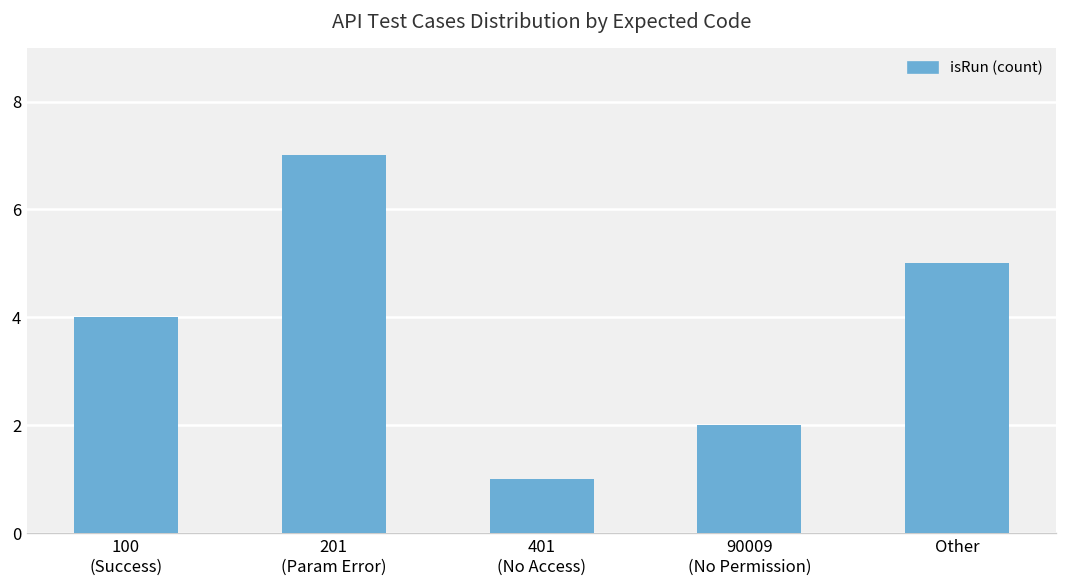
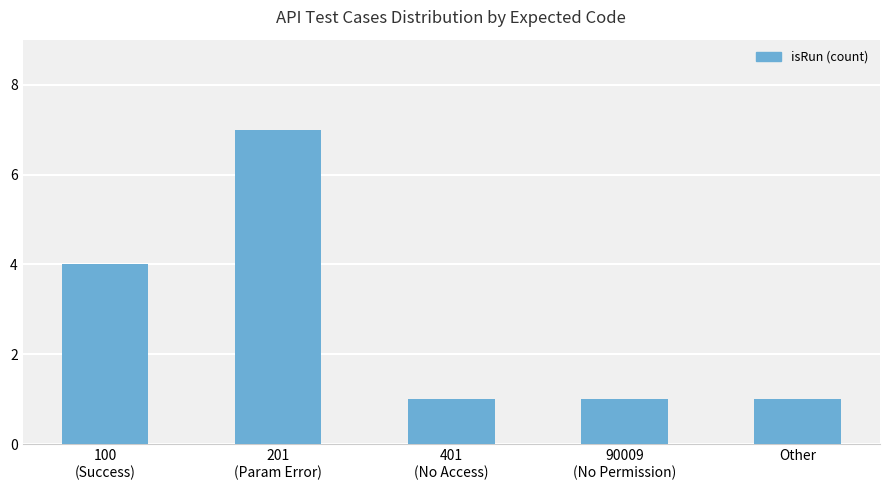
  {
    "100 (Success)": 4,
    "201 (Param Error)": 7,
    "401 (No Access)": 1,
-   "90009 (No Permission)": 2,
-   "Other": 5
+   "90009 (No Permission)": 1,
+   "Other": 1
  }
